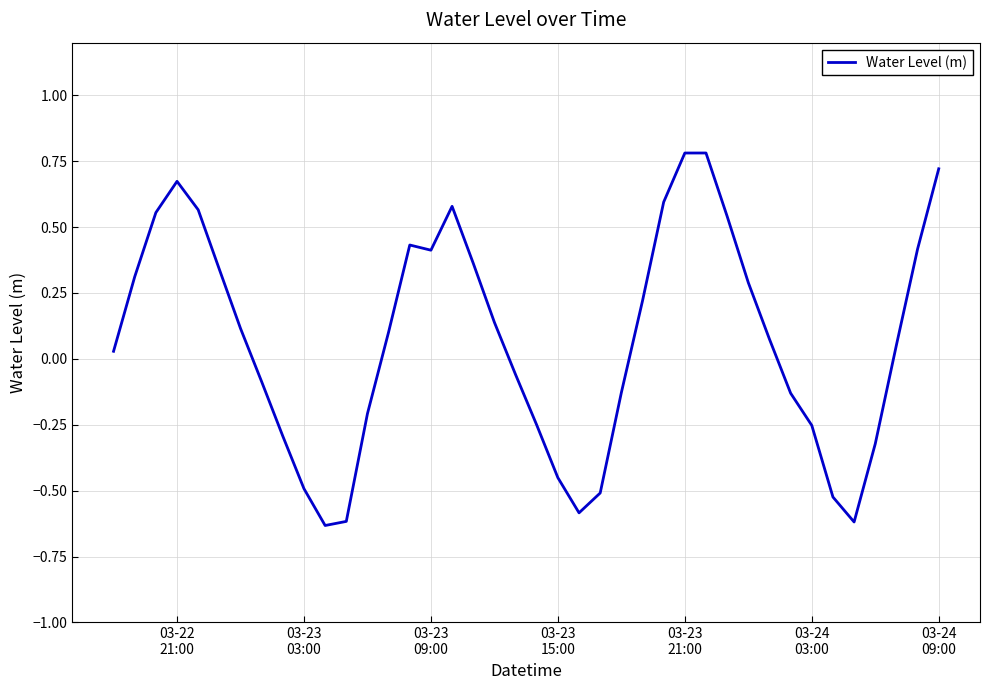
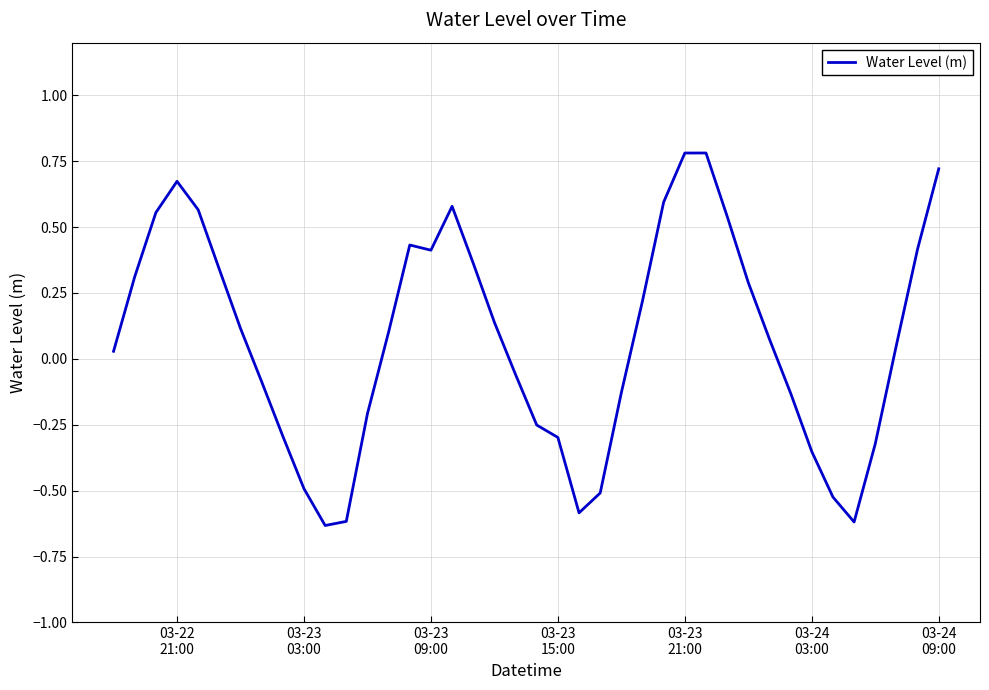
  {
    "03-22 21:00": 0.67,
    "03-23 03:00": -0.49,
    "03-23 09:00": 0.41,
-   "03-23 15:00": -0.45,
+   "03-23 15:00": -0.30,
    "03-23 21:00": 0.78,
-   "03-24 03:00": -0.25,
+   "03-24 03:00": -0.35,
    "03-24 09:00": 0.72
  }
